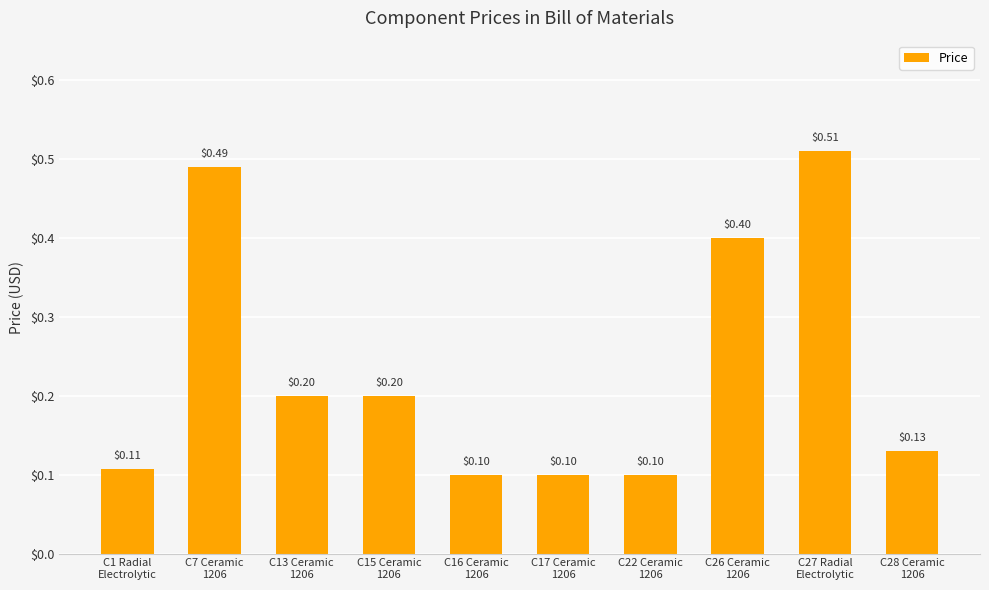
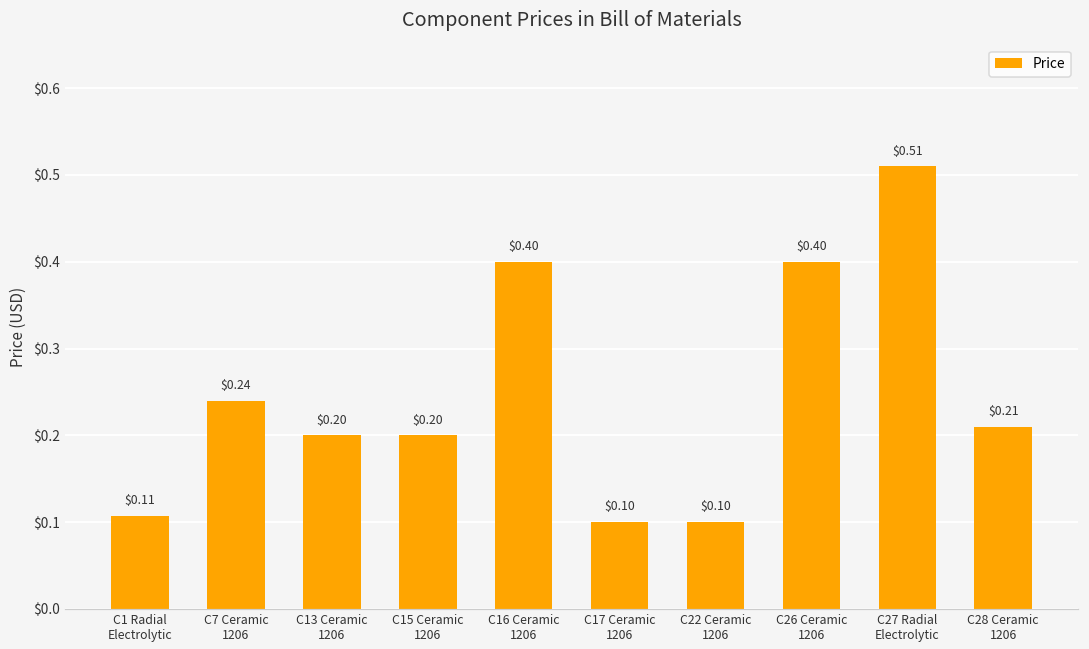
  {
    "C1 Radial Electrolytic": "$0.11",
-   "C7 Ceramic 1206": "$0.49",
+   "C7 Ceramic 1206": "$0.24",
    "C13 Ceramic 1206": "$0.20",
    "C15 Ceramic 1206": "$0.20",
-   "C16 Ceramic 1206": "$0.10",
+   "C16 Ceramic 1206": "$0.40",
    "C17 Ceramic 1206": "$0.10",
    "C22 Ceramic 1206": "$0.10",
    "C26 Ceramic 1206": "$0.40",
    "C27 Radial Electrolytic": "$0.51",
-   "C28 Ceramic 1206": "$0.13"
+   "C28 Ceramic 1206": "$0.21"
  }
